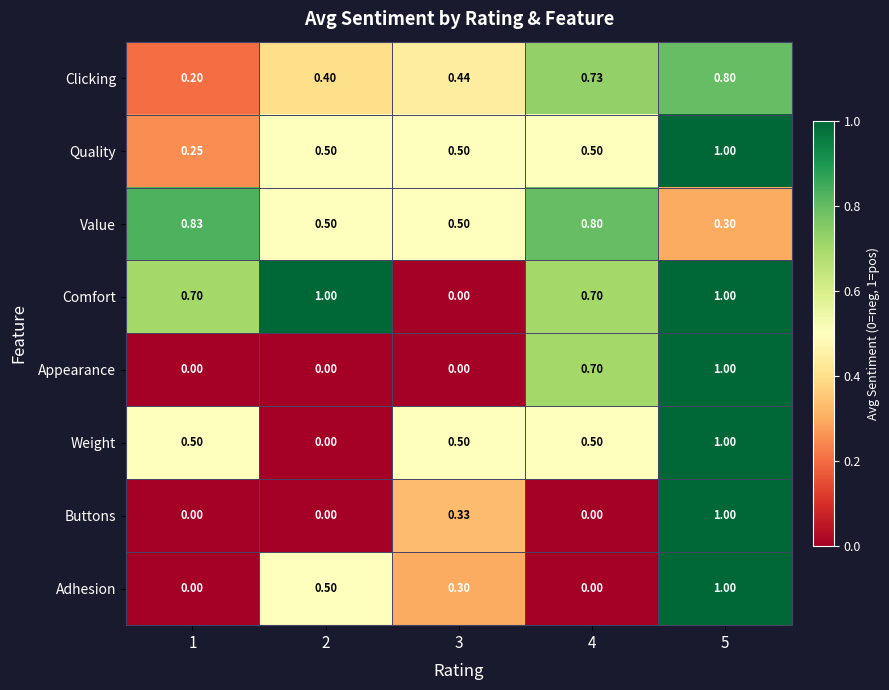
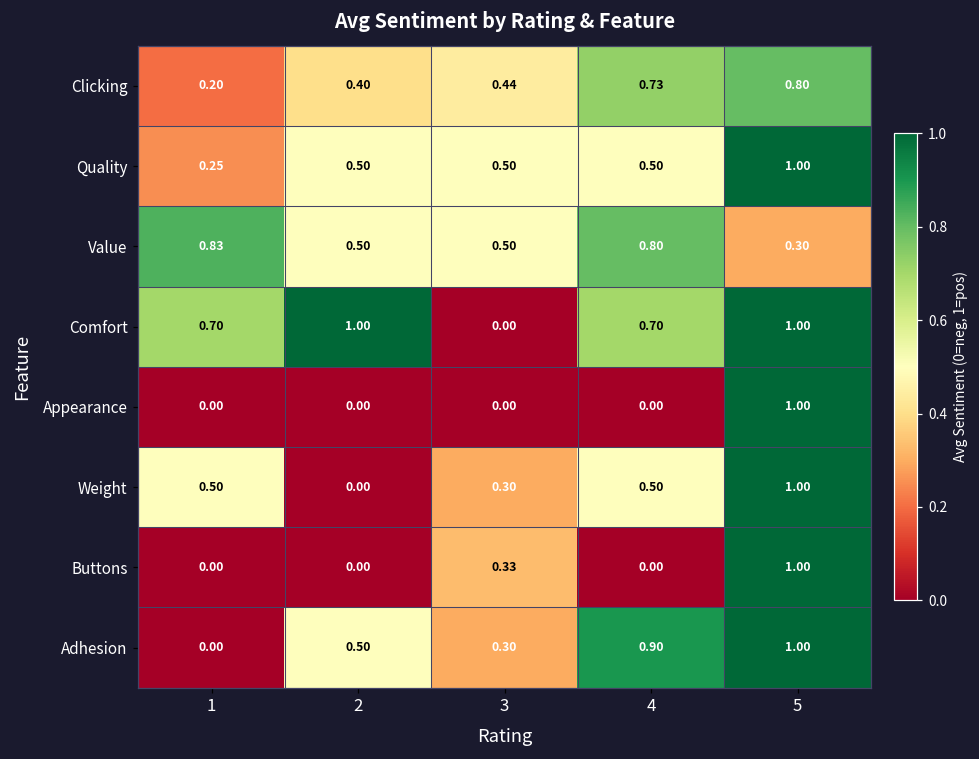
  {
    "Clicking": {
      "1": 0.20,
      "2": 0.40,
      "3": 0.44,
      "4": 0.73,
      "5": 0.80
    },
    "Quality": {
      "1": 0.25,
      "2": 0.50,
      "3": 0.50,
      "4": 0.50,
      "5": 1.00
    },
    "Value": {
      "1": 0.83,
      "2": 0.50,
      "3": 0.50,
      "4": 0.80,
      "5": 0.30
    },
    "Comfort": {
      "1": 0.70,
      "2": 1.00,
      "3": 0.00,
      "4": 0.70,
      "5": 1.00
    },
    "Appearance": {
      "1": 0.00,
      "2": 0.00,
      "3": 0.00,
-     "4": 0.70,
+     "4": 0.00,
      "5": 1.00
    },
    "Weight": {
      "1": 0.50,
      "2": 0.00,
-     "3": 0.50,
+     "3": 0.30,
      "4": 0.50,
      "5": 1.00
    },
    "Buttons": {
      "1": 0.00,
      "2": 0.00,
      "3": 0.33,
      "4": 0.00,
      "5": 1.00
    },
    "Adhesion": {
      "1": 0.00,
      "2": 0.50,
      "3": 0.30,
-     "4": 0.00,
+     "4": 0.90,
      "5": 1.00
    }
  }
